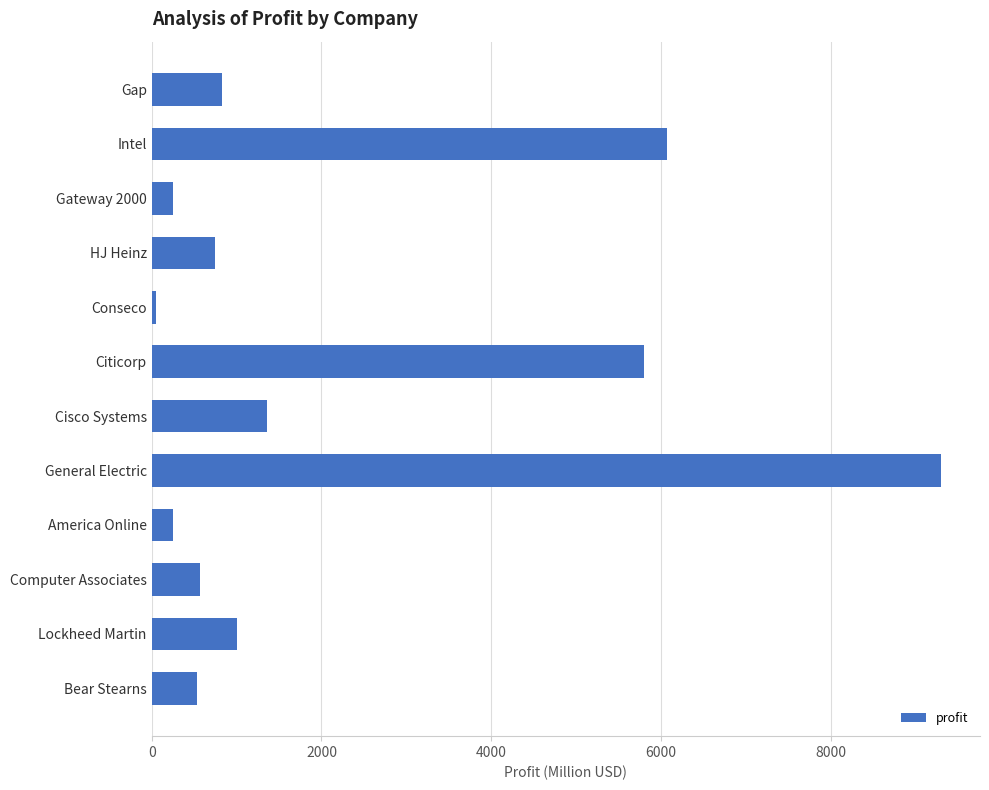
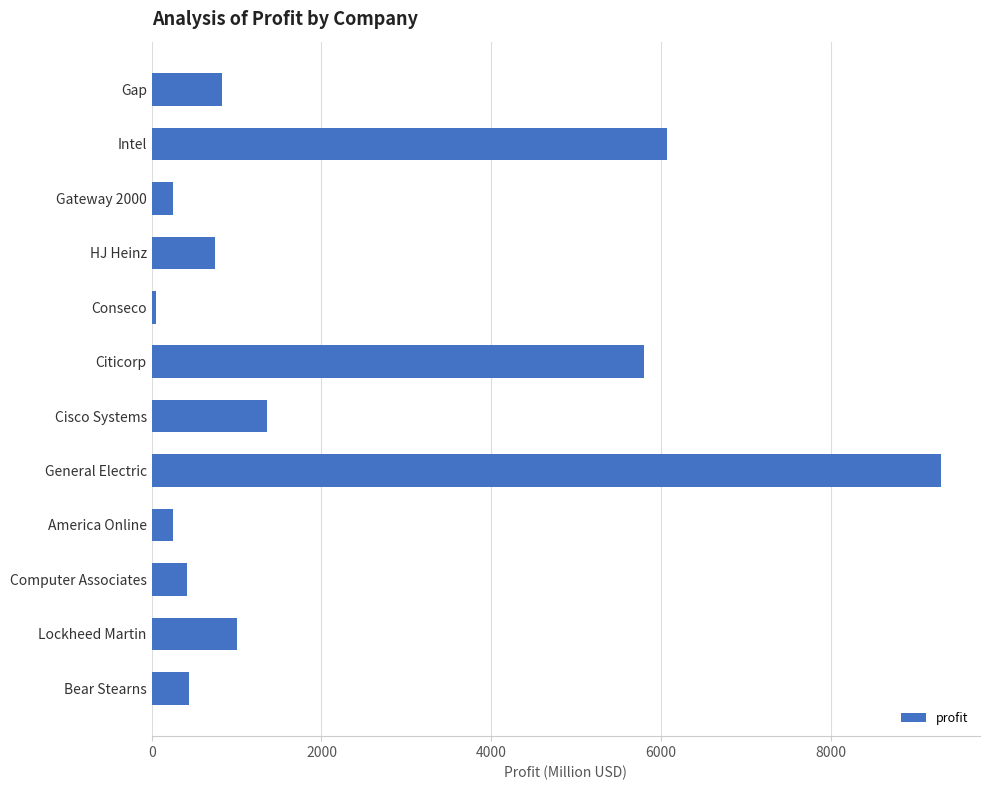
  {
    "Gap": 800,
    "Intel": 6100,
    "Gateway 2000": 200,
    "HJ Heinz": 700,
    "Conseco": 100,
    "Citicorp": 5800,
    "Cisco Systems": 1400,
    "General Electric": 9300,
    "America Online": 300,
-   "Computer Associates": 600,
+   "Computer Associates": 400,
    "Lockheed Martin": 1000,
-   "Bear Stearns": 500
+   "Bear Stearns": 400
  }
